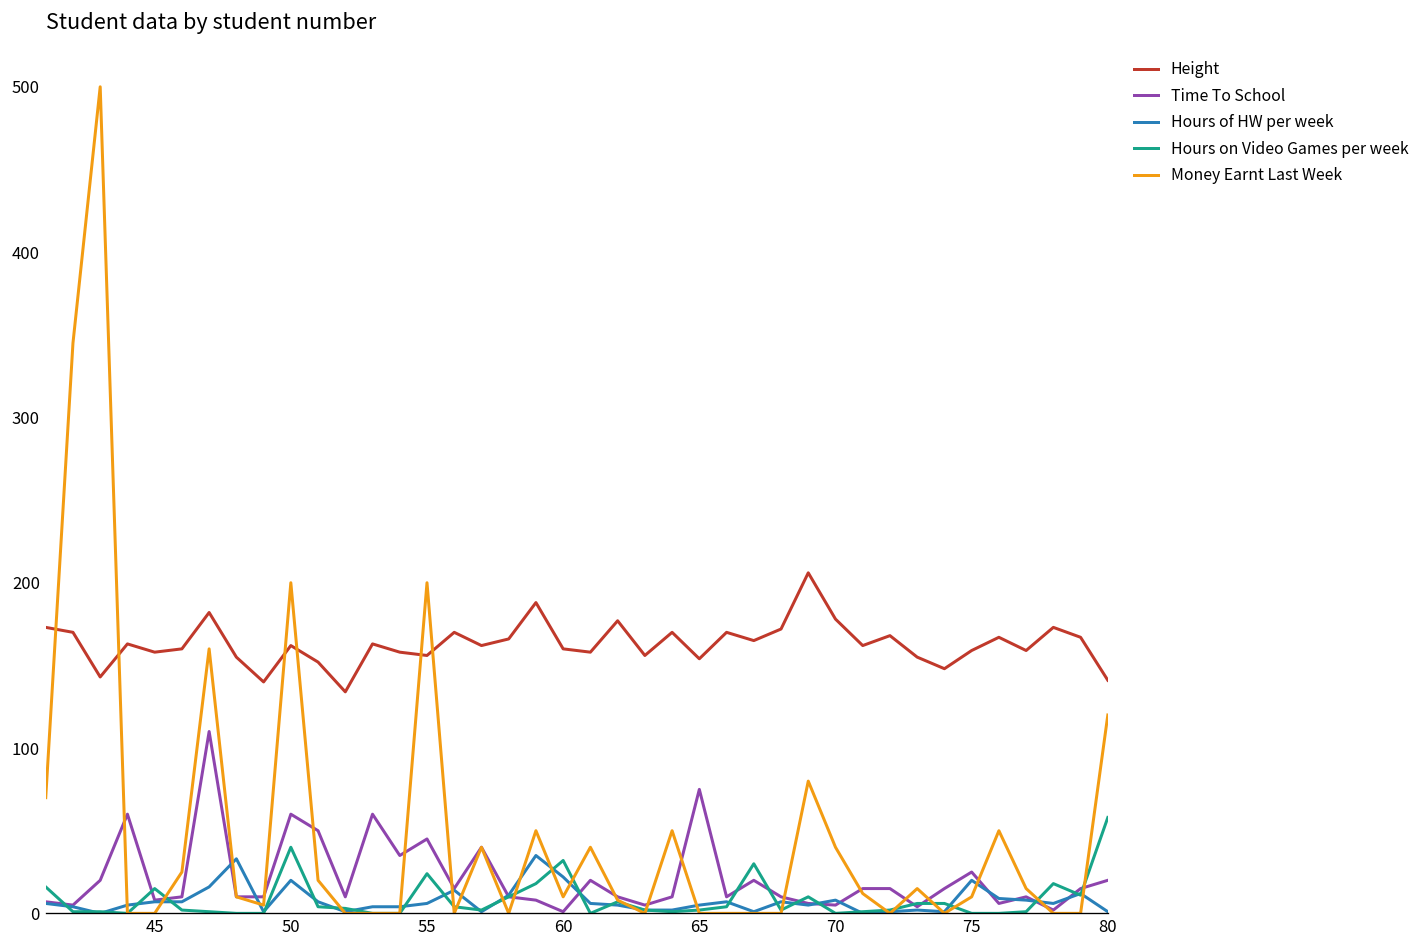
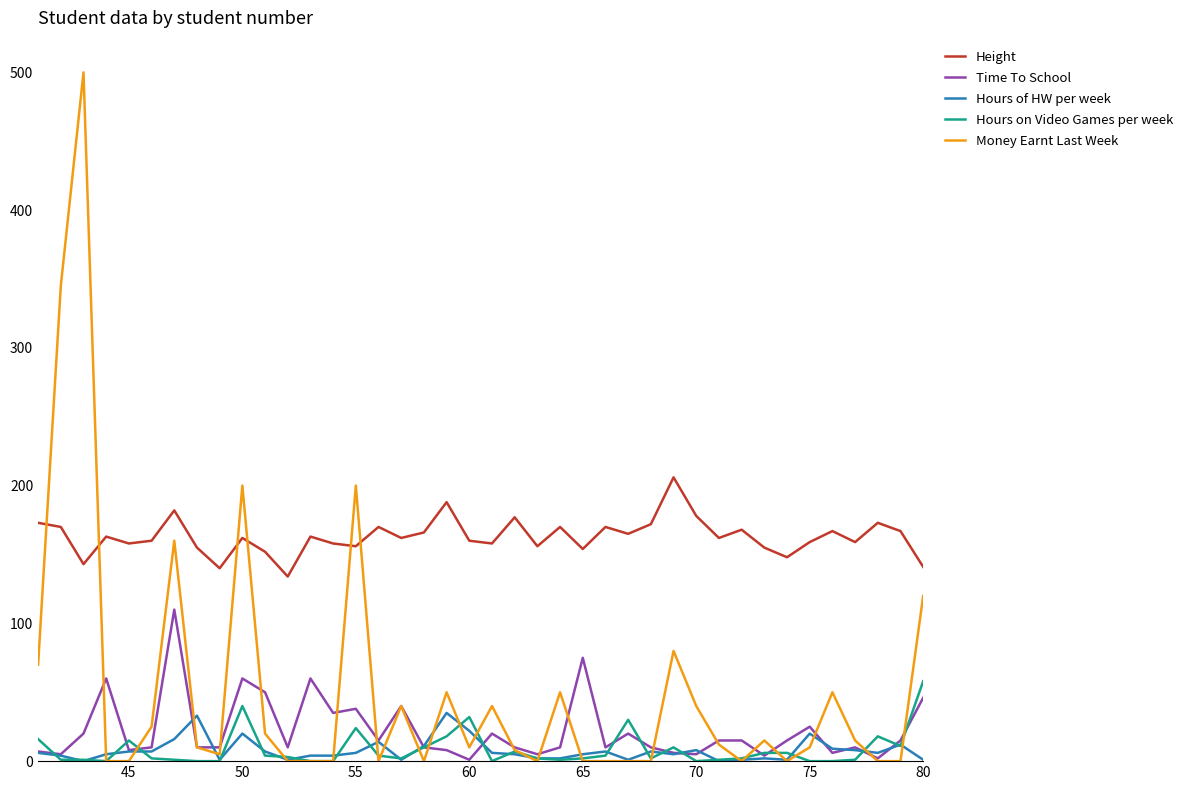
  {
    "Height": {
      "45": 158,
      "50": 162,
      "55": 156,
      "60": 160,
      "65": 154,
      "70": 178,
      "75": 159,
      "80": 141
    },
    "Time To School": {
      "50": 60,
-     "55": 45,
+     "55": 38,
      "60": 1,
      "65": 75,
      "70": 5,
      "75": 25,
-     "80": 20
+     "80": 46
    },
    "Hours of HW per week": {
      "50": 20,
      "55": 6,
      "60": 22,
      "65": 5,
      "70": 8,
      "75": 20,
      "80": 1
    },
    "Hours on Video Games per week": {
      "45": 15,
      "50": 40,
      "55": 24,
      "60": 32,
      "65": 2,
      "70": 0,
      "75": 0,
      "80": 58
    },
    "Money Earnt Last Week": {
      "45": 0,
      "50": 200,
      "55": 200,
      "60": 10,
      "65": 0,
      "70": 40,
      "75": 10,
      "80": 120
    }
  }
